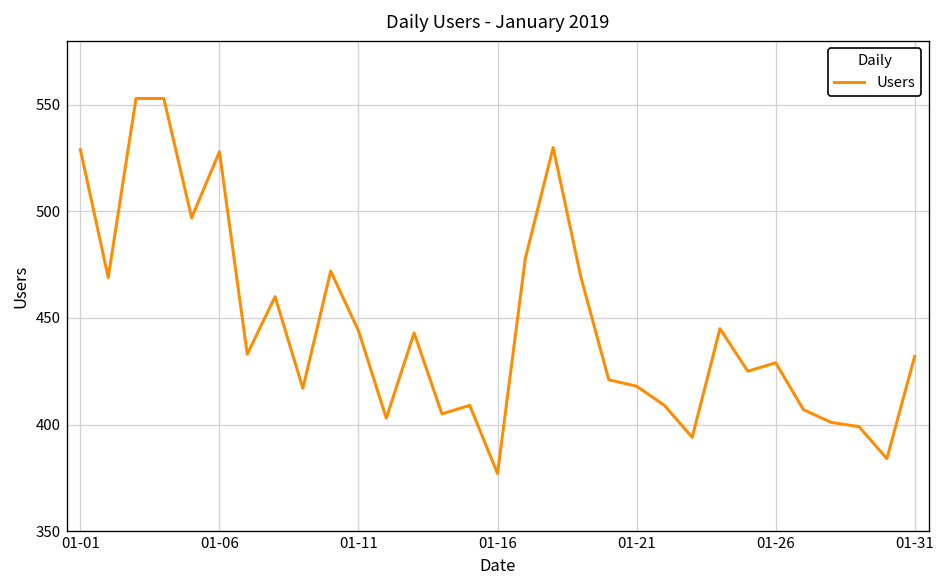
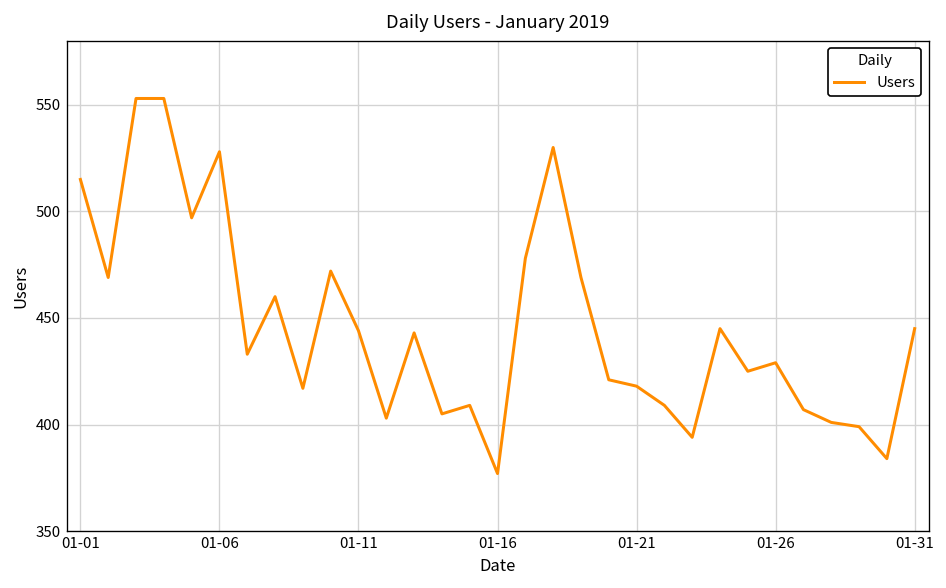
  {
-   "01-01": 529,
+   "01-01": 515,
    "01-06": 528,
    "01-11": 444,
    "01-16": 377,
    "01-21": 418,
    "01-26": 429,
-   "01-31": 432
+   "01-31": 445
  }
